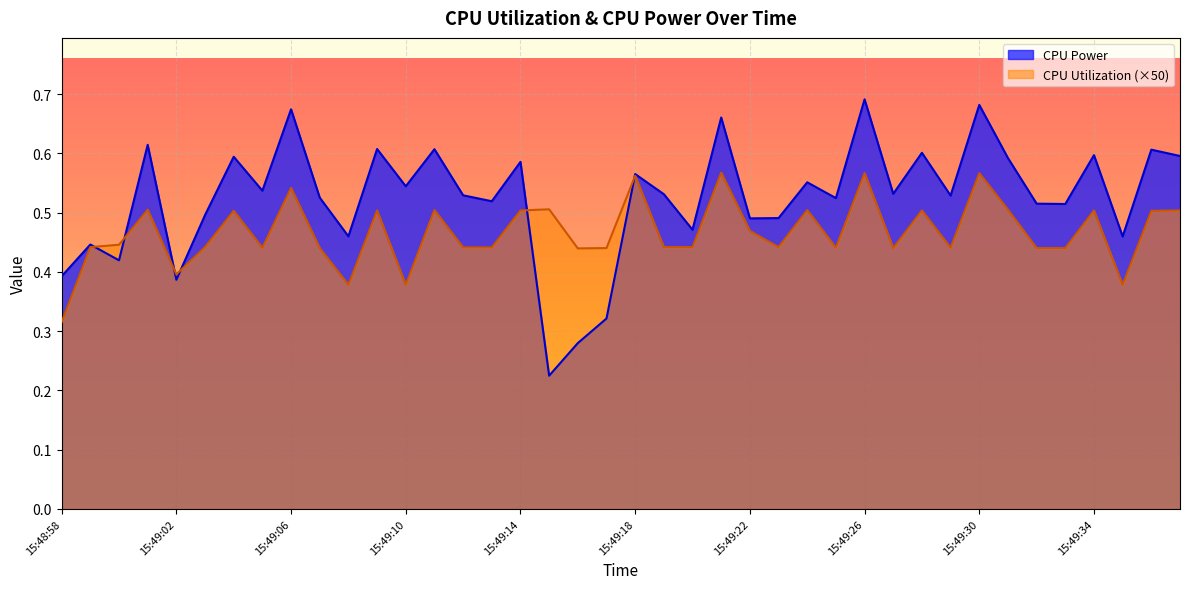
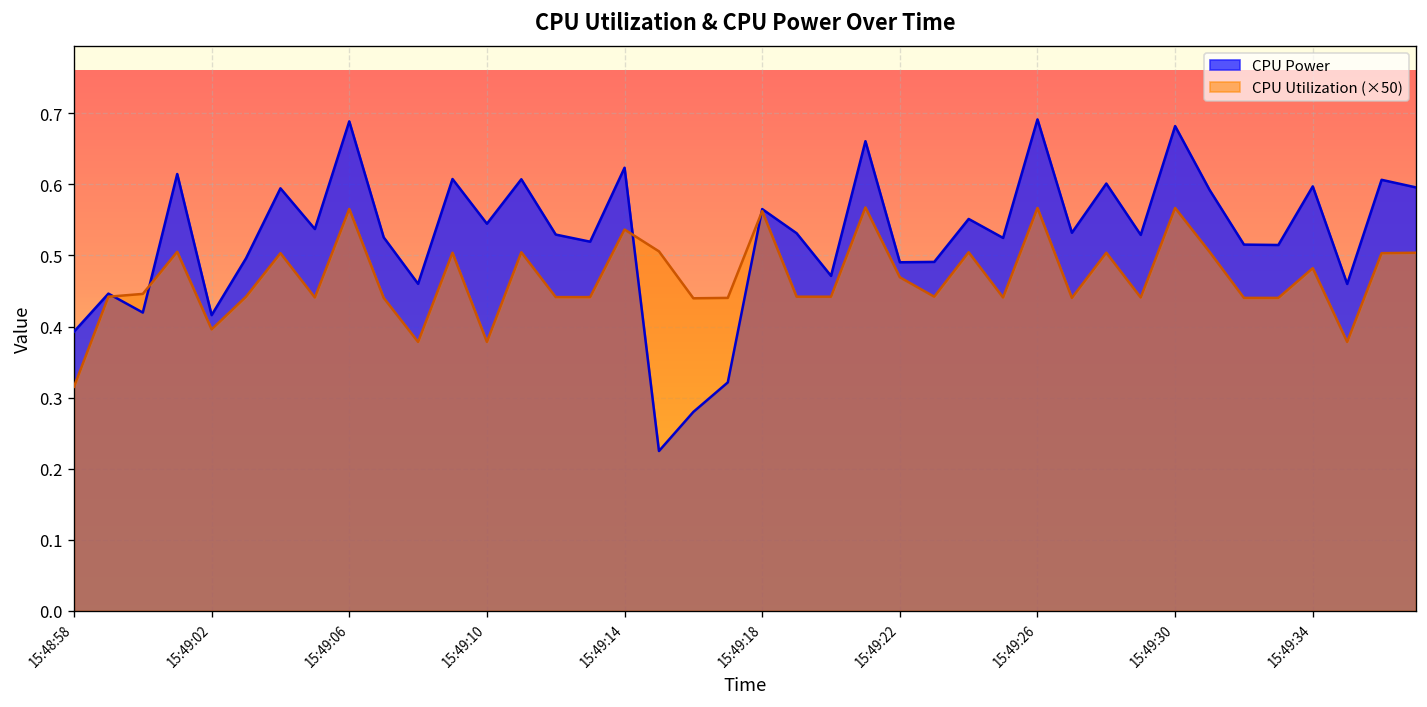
  {
    "CPU Power": {
      "15:48:58": 0.39,
-     "15:49:02": 0.39,
-     "15:49:06": 0.67,
+     "15:49:02": 0.42,
+     "15:49:06": 0.69,
      "15:49:10": 0.54,
-     "15:49:14": 0.59,
+     "15:49:14": 0.62,
      "15:49:22": 0.49,
      "15:49:26": 0.69,
      "15:49:30": 0.68,
      "15:49:34": 0.60
    },
    "CPU Utilization (×50)": {
      "15:48:58": 0.32,
      "15:49:02": 0.40,
-     "15:49:06": 0.54,
+     "15:49:06": 0.57,
      "15:49:10": 0.38,
-     "15:49:14": 0.50,
+     "15:49:14": 0.54,
      "15:49:22": 0.47,
      "15:49:26": 0.57,
      "15:49:30": 0.57,
-     "15:49:34": 0.50
+     "15:49:34": 0.48
    }
  }
